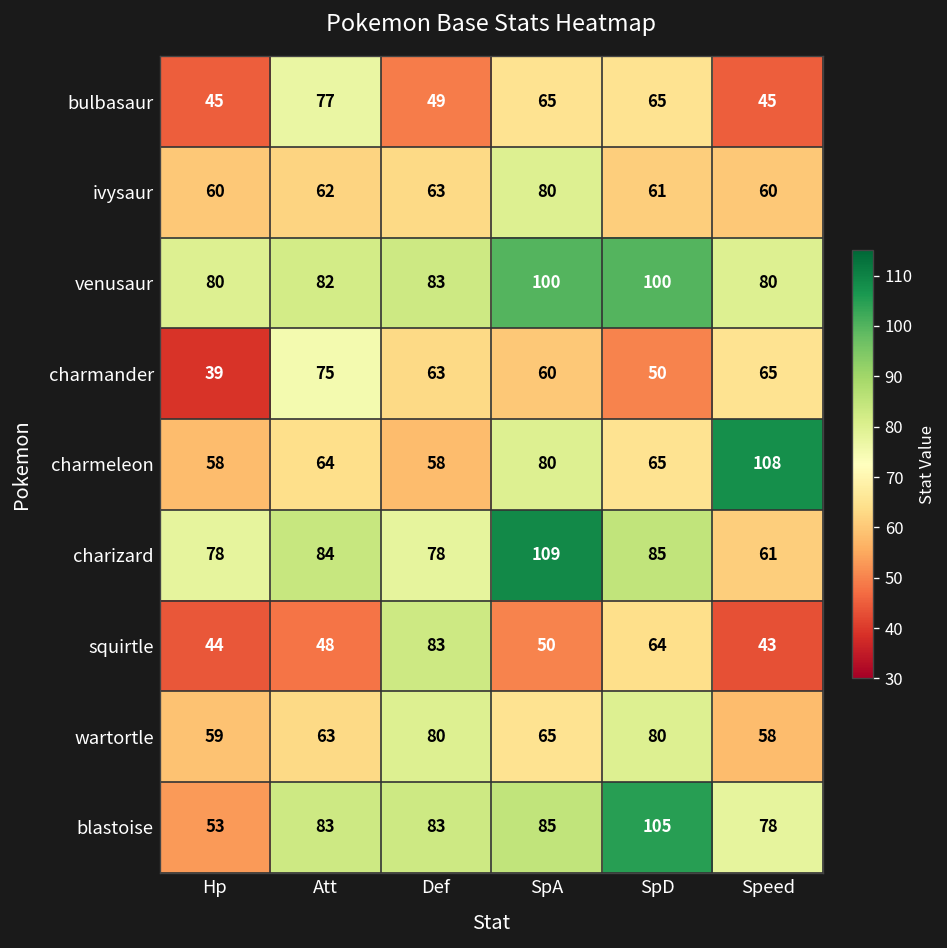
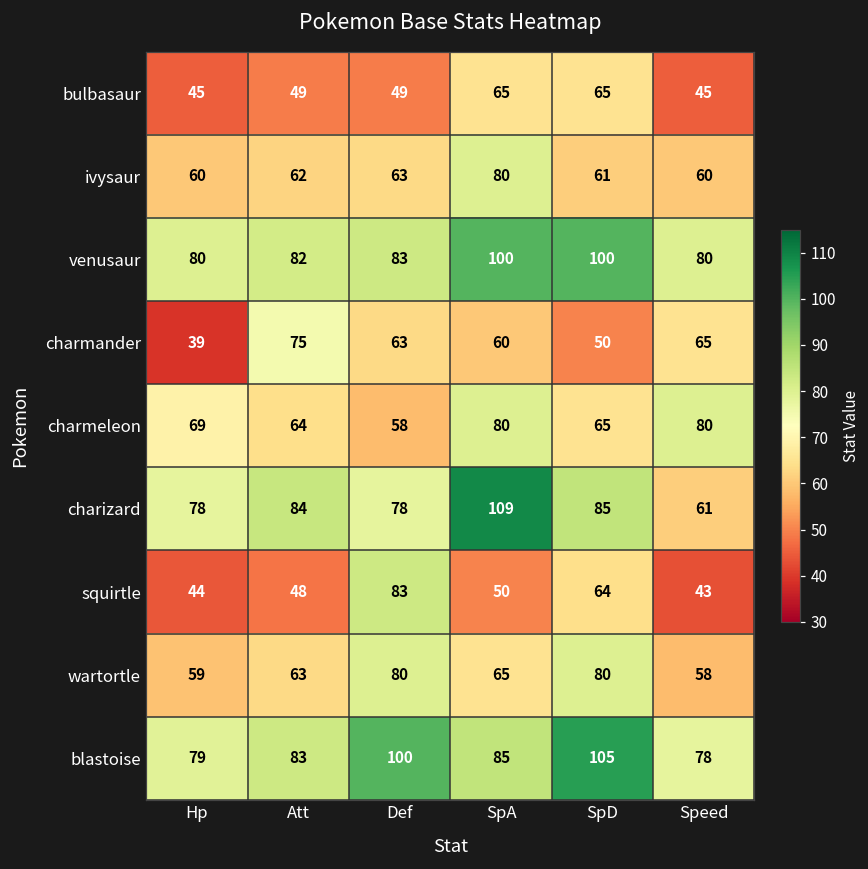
  {
    "bulbasaur": {
      "Hp": 45,
-     "Att": 77,
+     "Att": 49,
      "Def": 49,
      "SpA": 65,
      "SpD": 65,
      "Speed": 45
    },
    "ivysaur": {
      "Hp": 60,
      "Att": 62,
      "Def": 63,
      "SpA": 80,
      "SpD": 61,
      "Speed": 60
    },
    "venusaur": {
      "Hp": 80,
      "Att": 82,
      "Def": 83,
      "SpA": 100,
      "SpD": 100,
      "Speed": 80
    },
    "charmander": {
      "Hp": 39,
      "Att": 75,
      "Def": 63,
      "SpA": 60,
      "SpD": 50,
      "Speed": 65
    },
    "charmeleon": {
-     "Hp": 58,
+     "Hp": 69,
      "Att": 64,
      "Def": 58,
      "SpA": 80,
      "SpD": 65,
-     "Speed": 108
+     "Speed": 80
    },
    "charizard": {
      "Hp": 78,
      "Att": 84,
      "Def": 78,
      "SpA": 109,
      "SpD": 85,
      "Speed": 61
    },
    "squirtle": {
      "Hp": 44,
      "Att": 48,
      "Def": 83,
      "SpA": 50,
      "SpD": 64,
      "Speed": 43
    },
    "wartortle": {
      "Hp": 59,
      "Att": 63,
      "Def": 80,
      "SpA": 65,
      "SpD": 80,
      "Speed": 58
    },
    "blastoise": {
-     "Hp": 53,
+     "Hp": 79,
      "Att": 83,
-     "Def": 83,
+     "Def": 100,
      "SpA": 85,
      "SpD": 105,
      "Speed": 78
    }
  }
